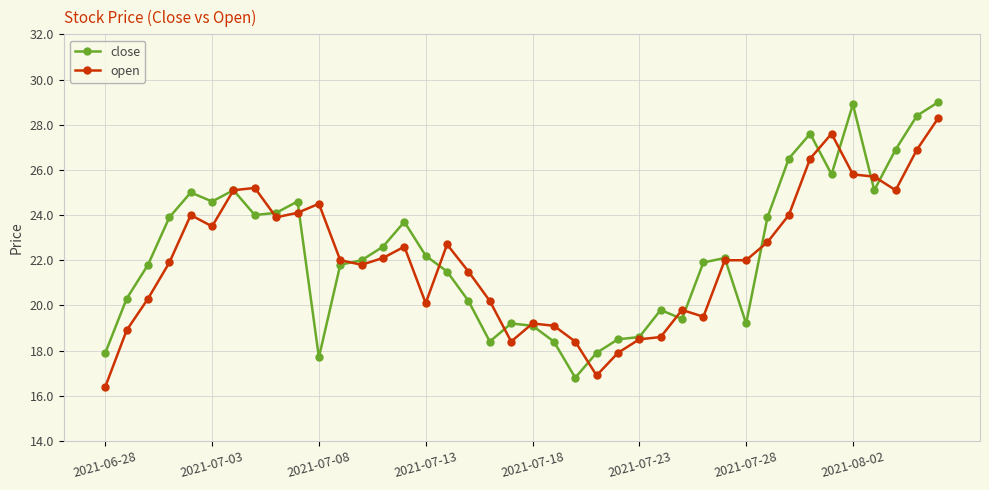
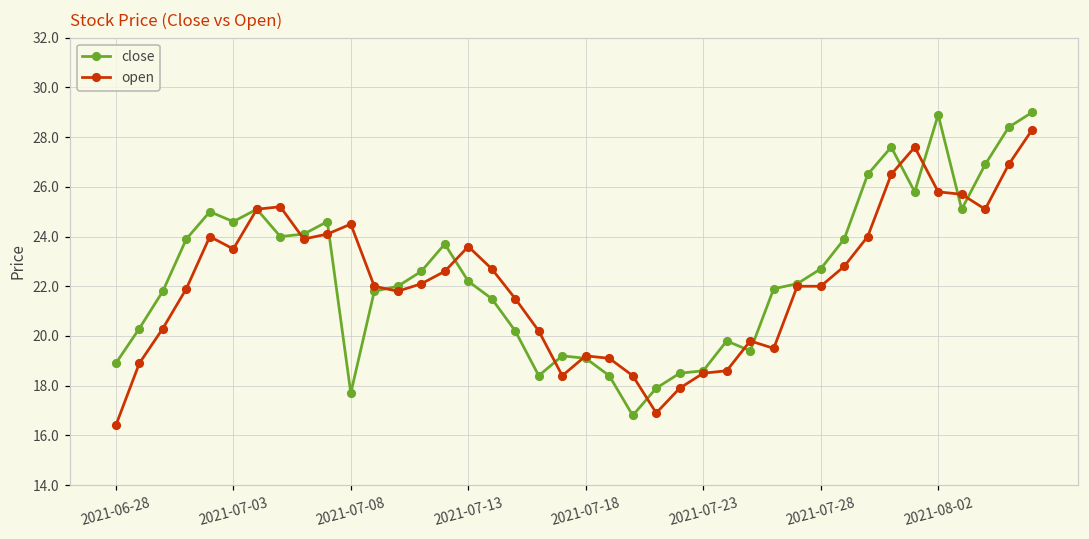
  {
    "close": {
-     "2021-06-28": 17.9,
+     "2021-06-28": 18.9,
      "2021-07-03": 24.6,
      "2021-07-08": 17.7,
      "2021-07-13": 22.2,
-     "2021-07-28": 19.2,
+     "2021-07-28": 22.7,
      "2021-08-02": 28.9
    },
    "open": {
      "2021-06-28": 16.4,
      "2021-07-03": 23.5,
      "2021-07-08": 24.5,
-     "2021-07-13": 20.1,
+     "2021-07-13": 23.6,
      "2021-07-28": 22.0,
      "2021-08-02": 25.8
    }
  }
